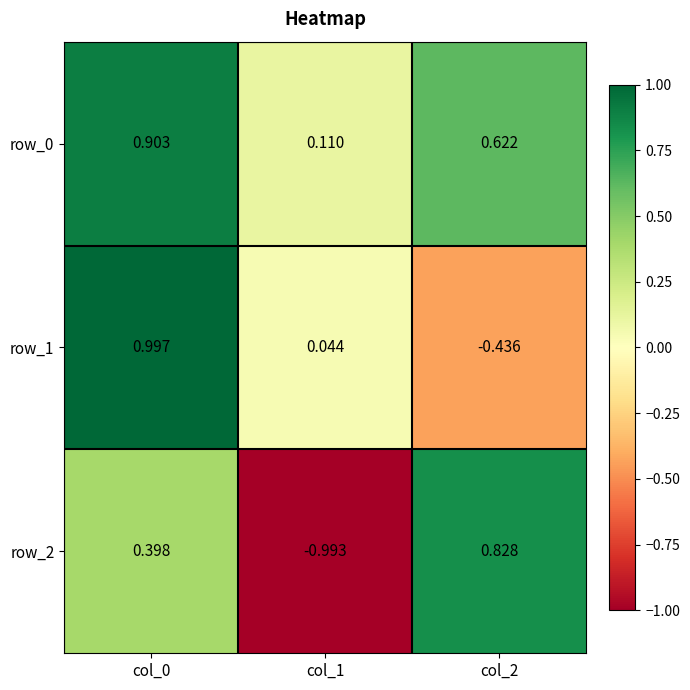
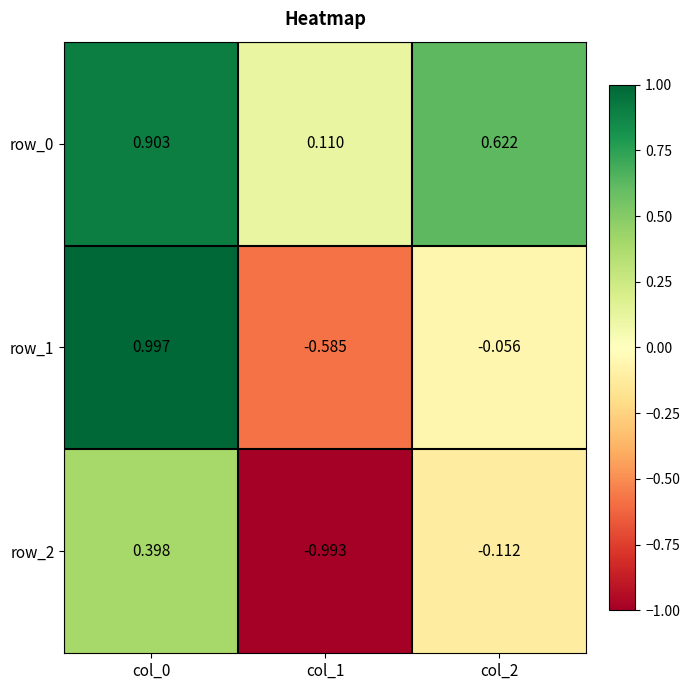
  {
    "row_0": {
      "col_0": 0.903,
      "col_1": 0.110,
      "col_2": 0.622
    },
    "row_1": {
      "col_0": 0.997,
-     "col_1": 0.044,
-     "col_2": -0.436
+     "col_1": -0.585,
+     "col_2": -0.056
    },
    "row_2": {
      "col_0": 0.398,
      "col_1": -0.993,
-     "col_2": 0.828
+     "col_2": -0.112
    }
  }
